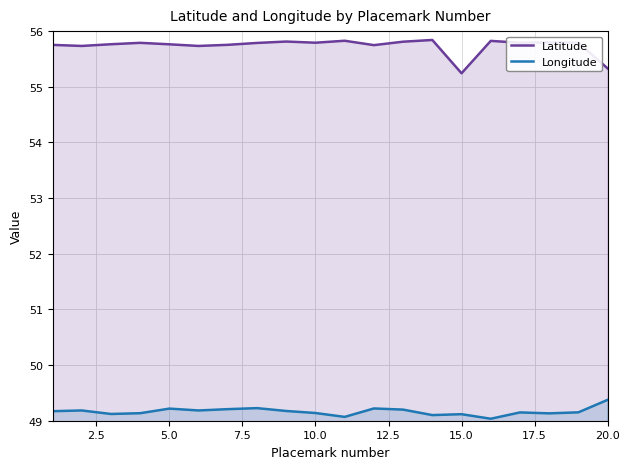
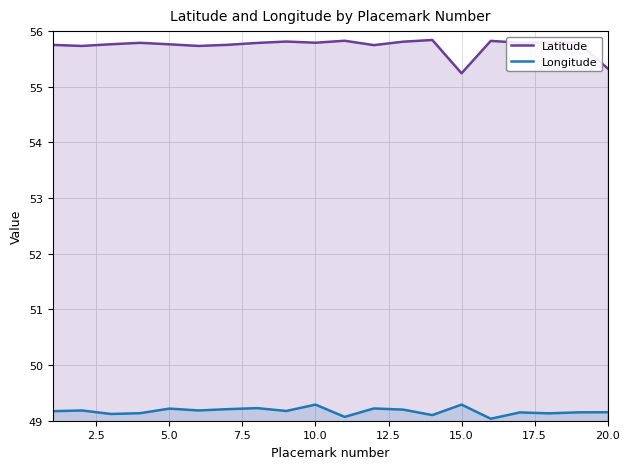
  {
    "Latitude": {
      "5.0": 55.8,
      "10.0": 55.8,
      "15.0": 55.2,
      "20.0": 55.3
    },
    "Longitude": {
      "5.0": 49.2,
-     "10.0": 49.1,
-     "15.0": 49.1,
-     "20.0": 49.4
+     "10.0": 49.3,
+     "15.0": 49.3,
+     "20.0": 49.2
    }
  }
